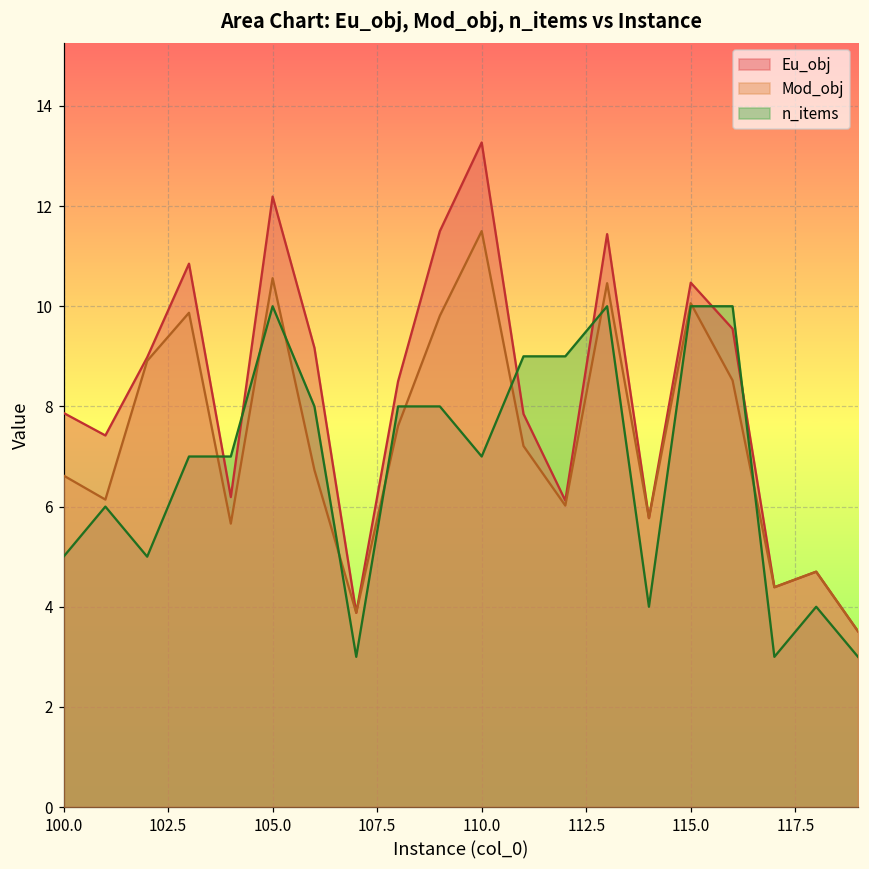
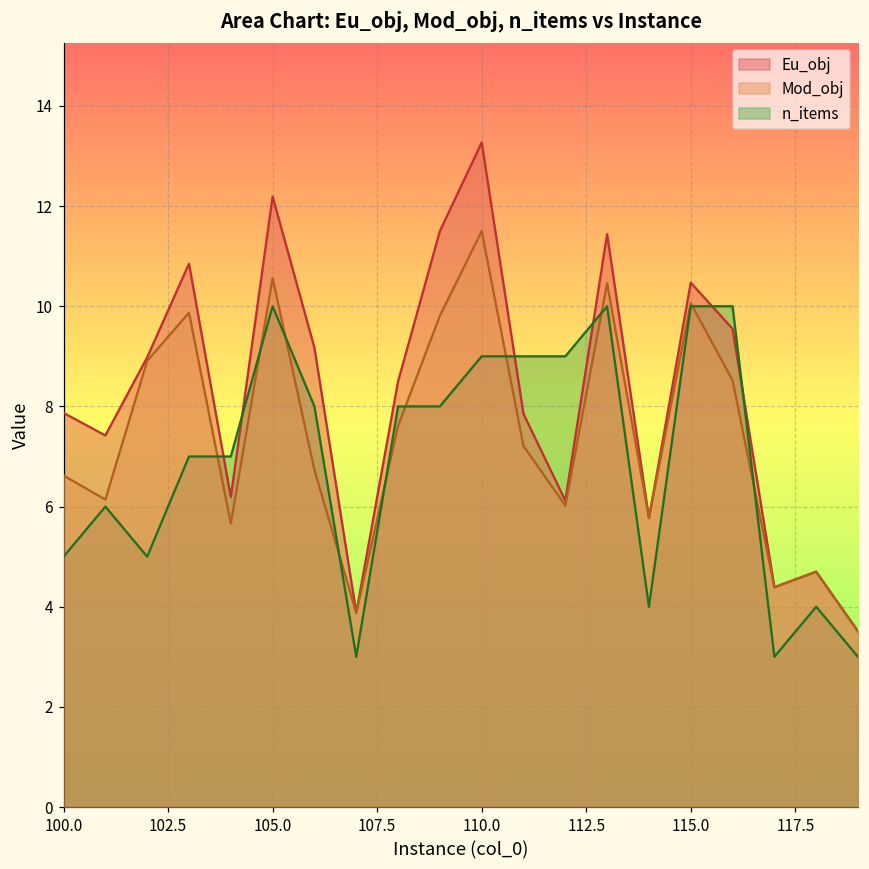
  {
    "n_items": {
      "100.0": 5,
      "105.0": 10,
-     "110.0": 7,
+     "110.0": 9,
      "115.0": 10
    }
  }
